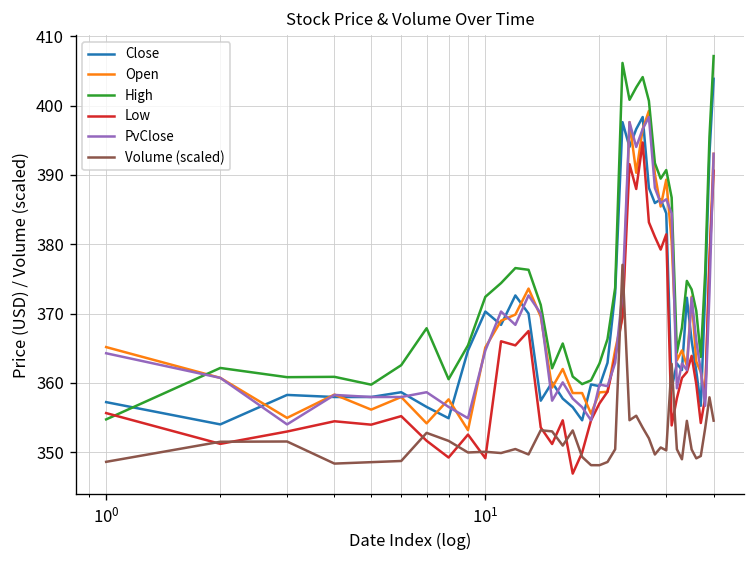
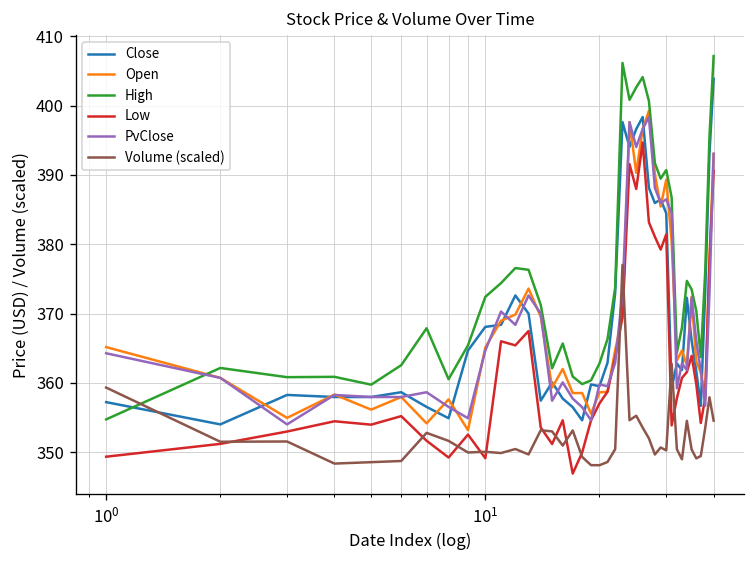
  {
    "Close": {
      "10^0": 357,
-     "10^1": 370
+     "10^1": 368
    },
    "Open": {
      "10^0": 365,
      "10^1": 365
    },
    "High": {
      "10^0": 355,
      "10^1": 372
    },
    "Low": {
-     "10^0": 356,
+     "10^0": 349,
      "10^1": 349
    },
    "PvClose": {
      "10^0": 364,
      "10^1": 365
    },
    "Volume (scaled)": {
-     "10^0": 349,
+     "10^0": 359,
      "10^1": 350
    }
  }
